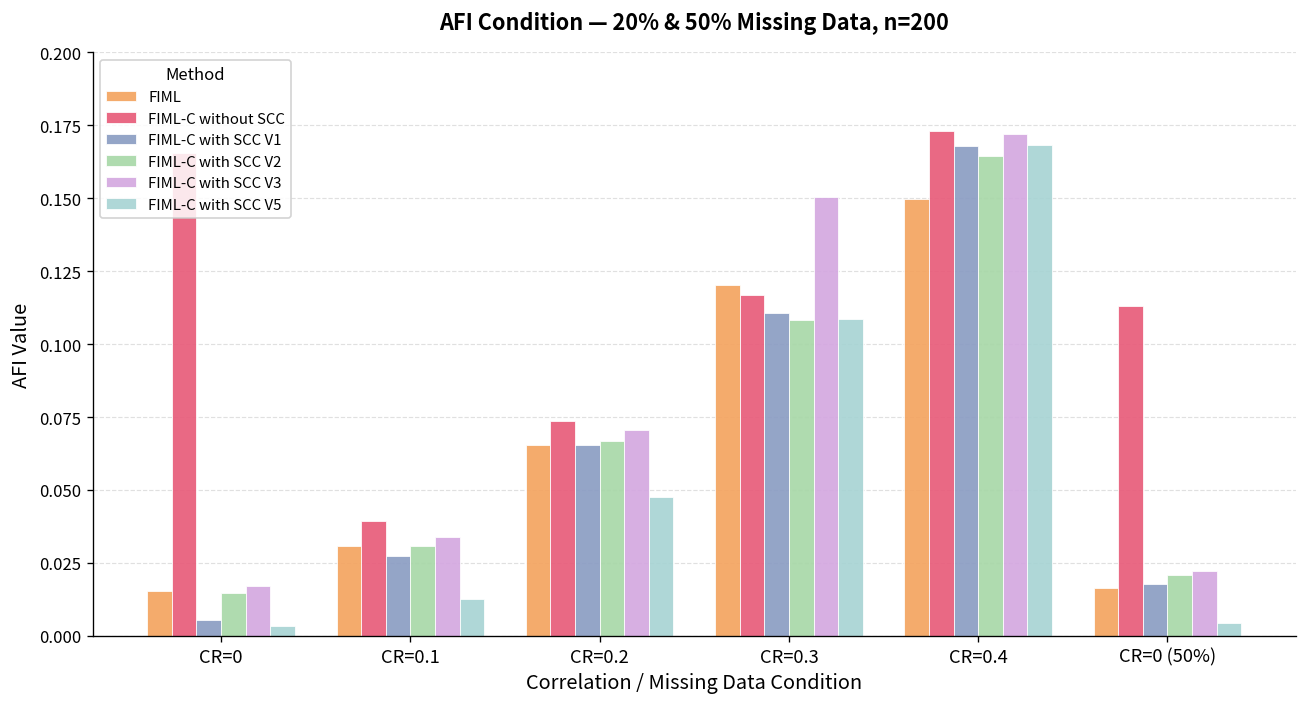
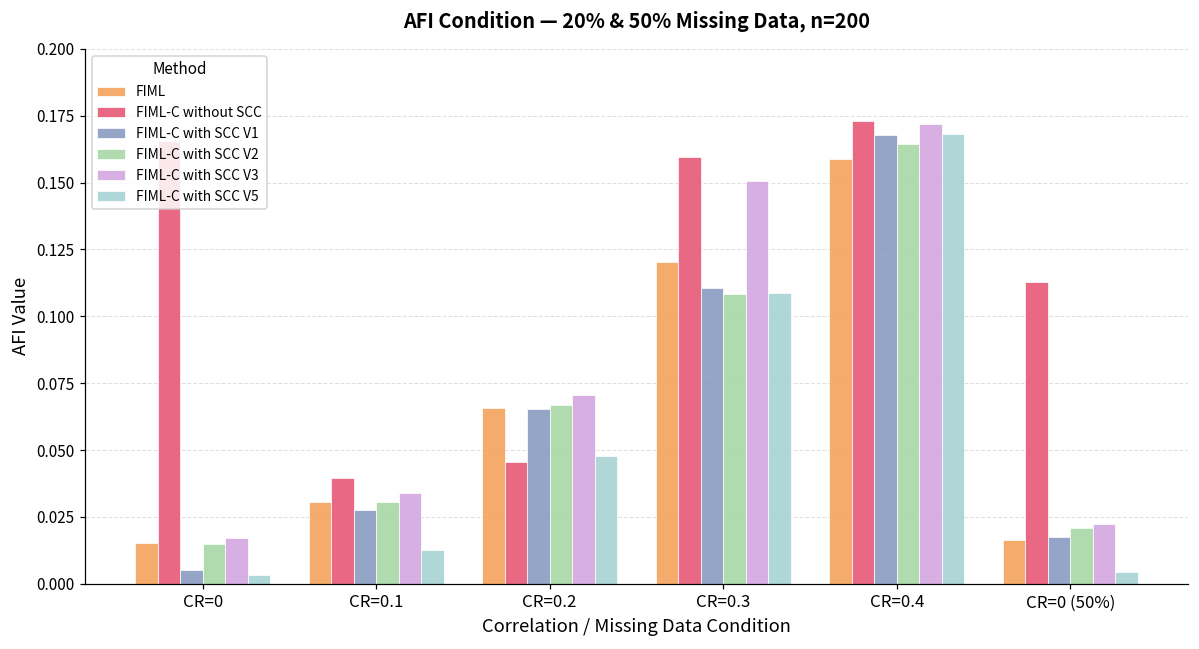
  {
    "FIML": {
      "CR=0": 0.015,
      "CR=0.1": 0.031,
      "CR=0.2": 0.066,
      "CR=0.3": 0.120,
-     "CR=0.4": 0.150,
+     "CR=0.4": 0.159,
      "CR=0 (50%)": 0.017
    },
    "FIML-C without SCC": {
      "CR=0.1": 0.039,
-     "CR=0.2": 0.074,
-     "CR=0.3": 0.117,
+     "CR=0.2": 0.045,
+     "CR=0.3": 0.160,
      "CR=0.4": 0.173,
      "CR=0 (50%)": 0.113
    },
    "FIML-C with SCC V1": {
      "CR=0": 0.005,
      "CR=0.1": 0.027,
      "CR=0.2": 0.065,
      "CR=0.3": 0.111,
      "CR=0.4": 0.168,
      "CR=0 (50%)": 0.018
    },
    "FIML-C with SCC V3": {
      "CR=0": 0.017,
      "CR=0.1": 0.034,
      "CR=0.2": 0.071,
      "CR=0.3": 0.151,
      "CR=0.4": 0.172,
      "CR=0 (50%)": 0.022
    }
  }
